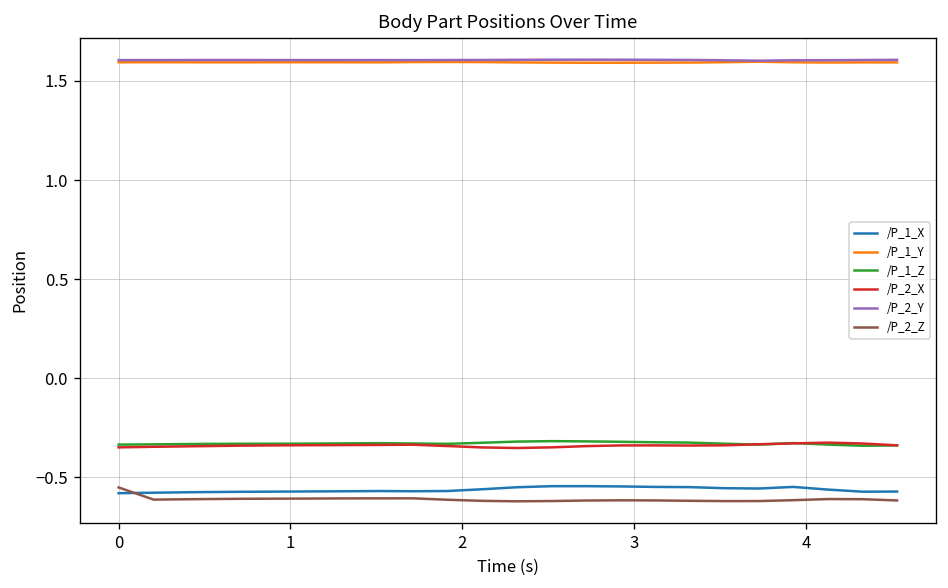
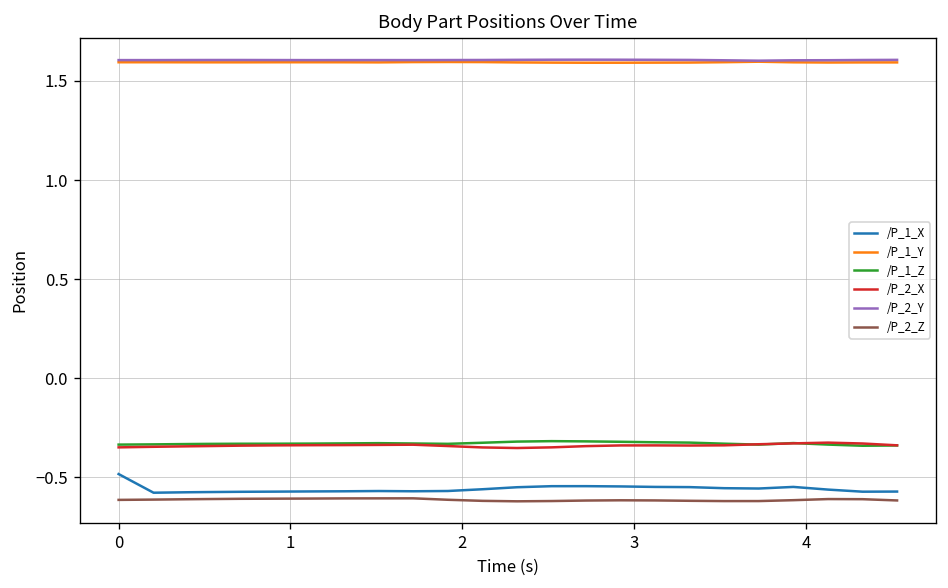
  {
    "/P_1_X": {
-     "0": -0.58
+     "0": -0.48
    },
    "/P_2_Z": {
-     "0": -0.55
+     "0": -0.61
    }
  }
